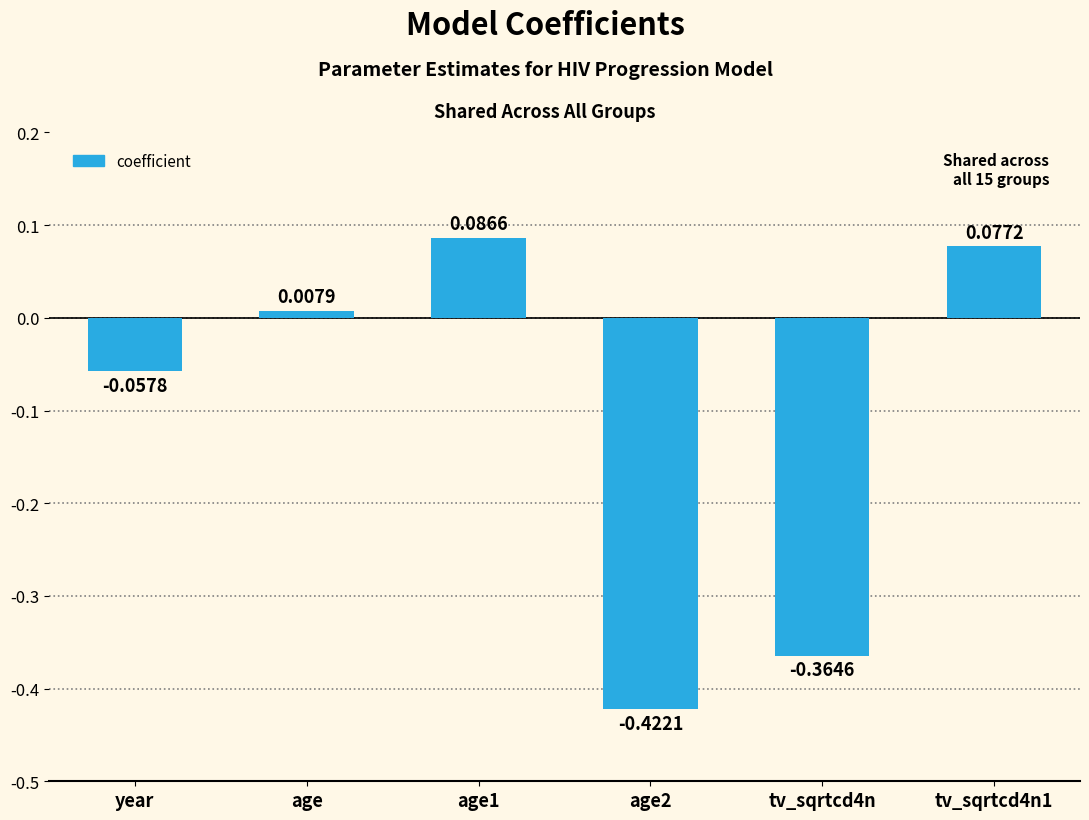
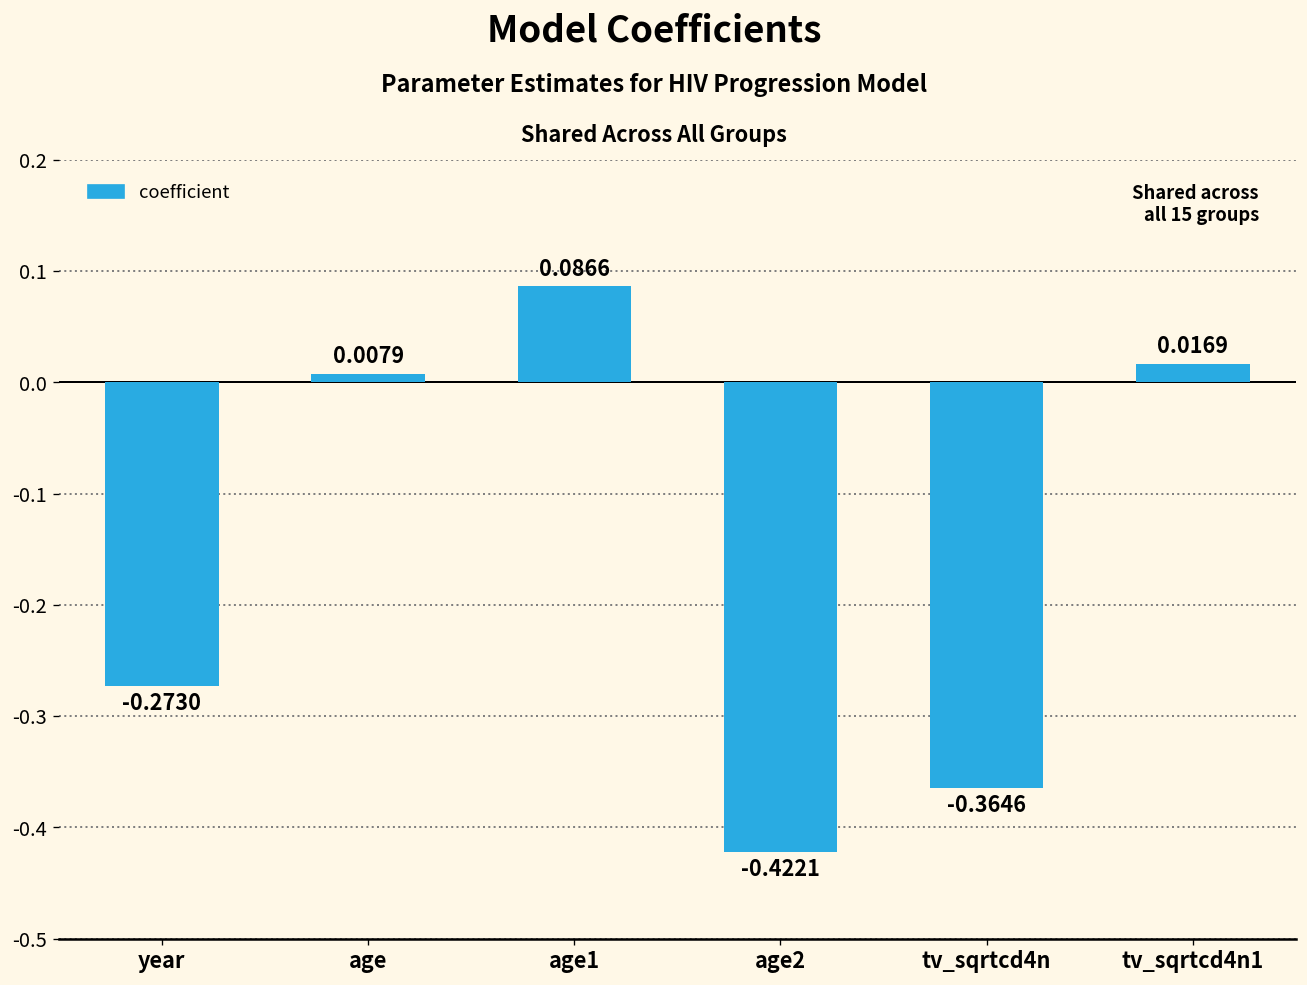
  {
-   "year": -0.0578,
+   "year": -0.2730,
    "age": 0.0079,
    "age1": 0.0866,
    "age2": -0.4221,
    "tv_sqrtcd4n": -0.3646,
-   "tv_sqrtcd4n1": 0.0772
+   "tv_sqrtcd4n1": 0.0169
  }
